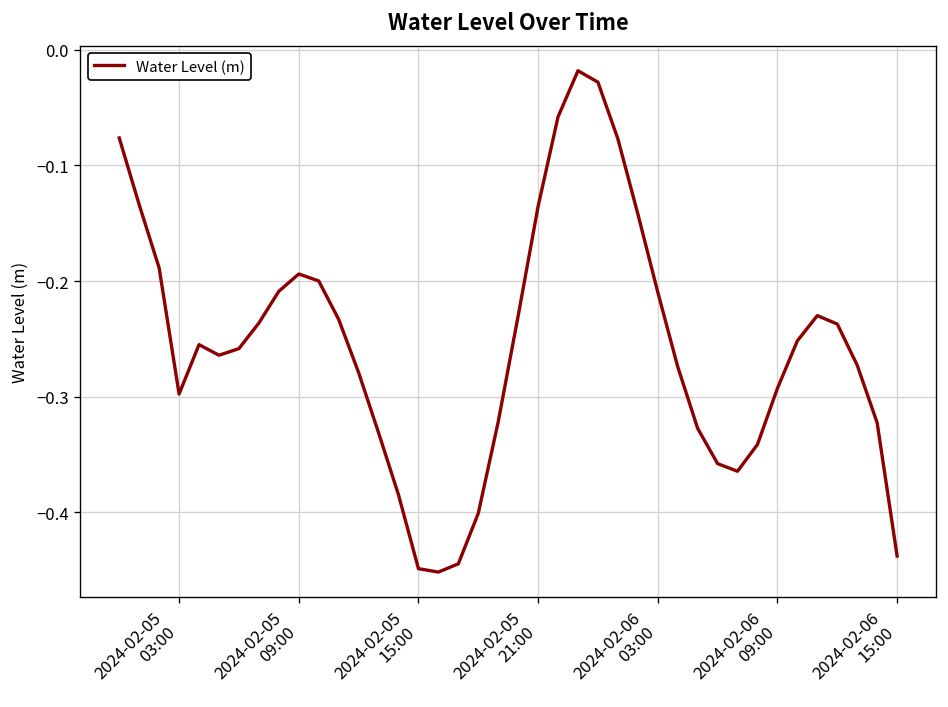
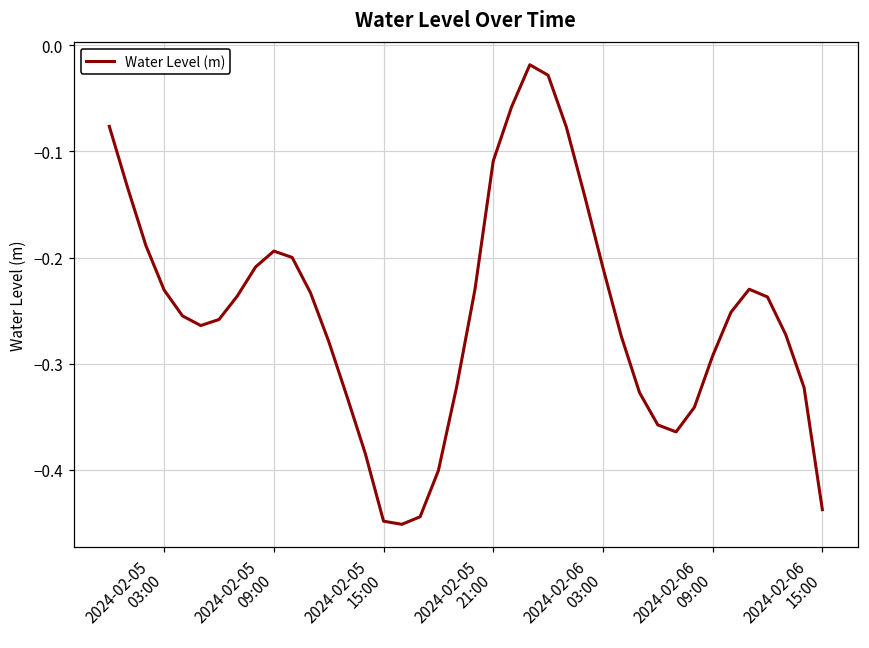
  {
-   "2024-02-05 03:00": -0.30,
+   "2024-02-05 03:00": -0.23,
    "2024-02-05 09:00": -0.19,
    "2024-02-05 15:00": -0.45,
-   "2024-02-05 21:00": -0.14,
+   "2024-02-05 21:00": -0.11,
    "2024-02-06 03:00": -0.21,
    "2024-02-06 09:00": -0.29,
    "2024-02-06 15:00": -0.44
  }
